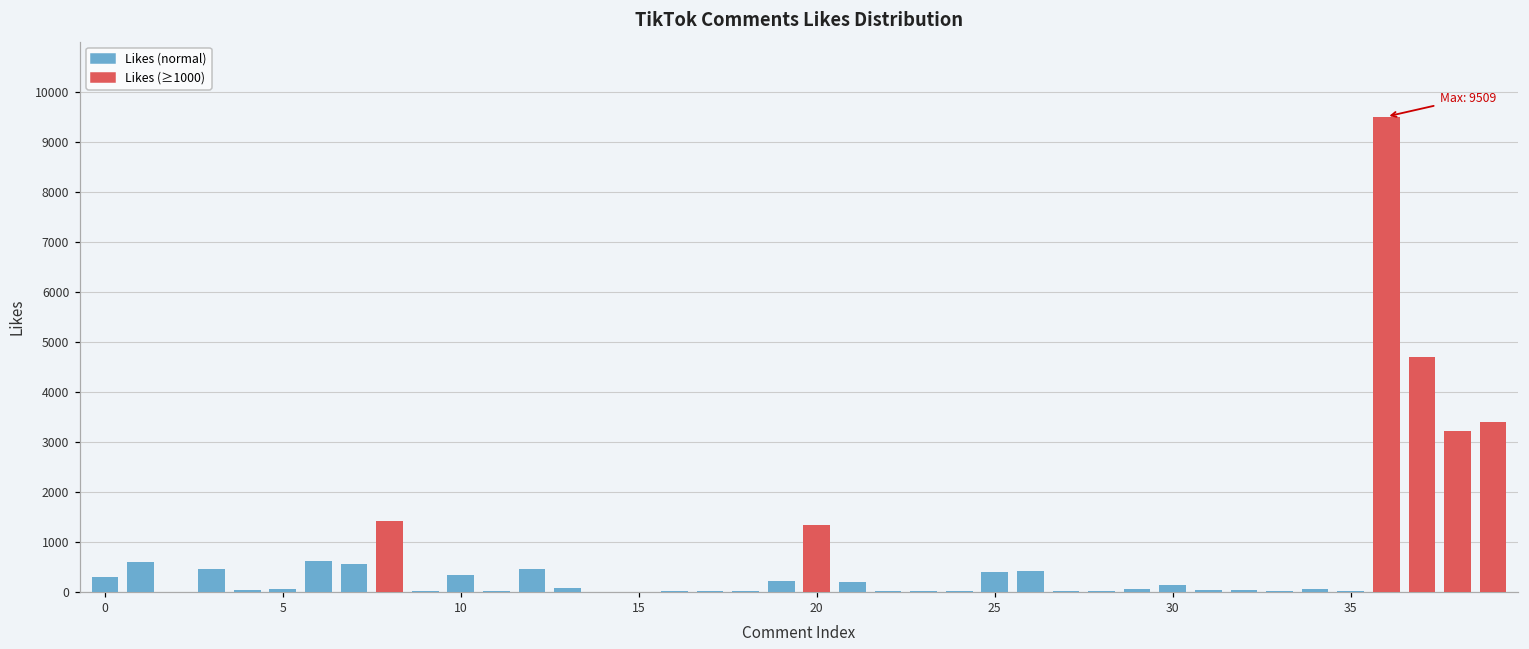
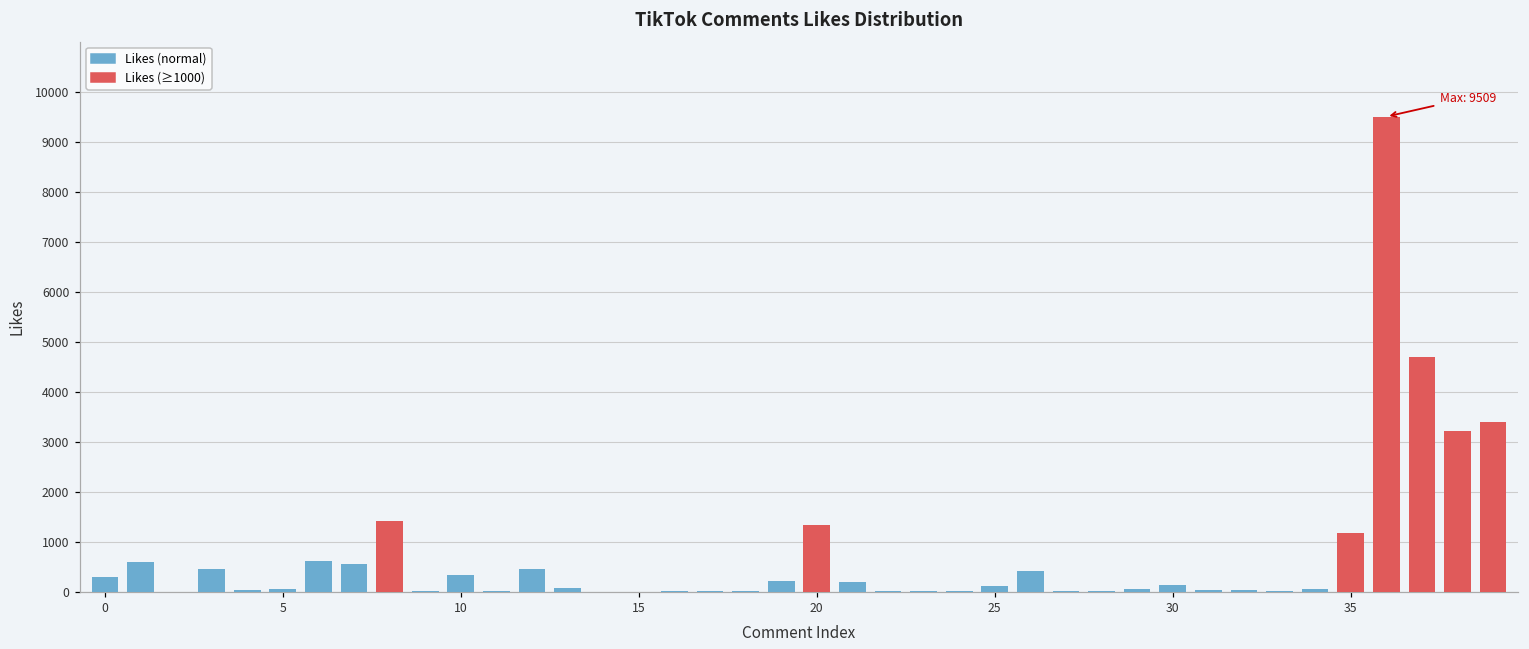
  {
    "0": 300,
    "5": 100,
    "10": 300,
    "15": 0,
    "20": 1300,
-   "25": 400,
+   "25": 100,
    "30": 100,
-   "35": 0
+   "35": 1200
  }
